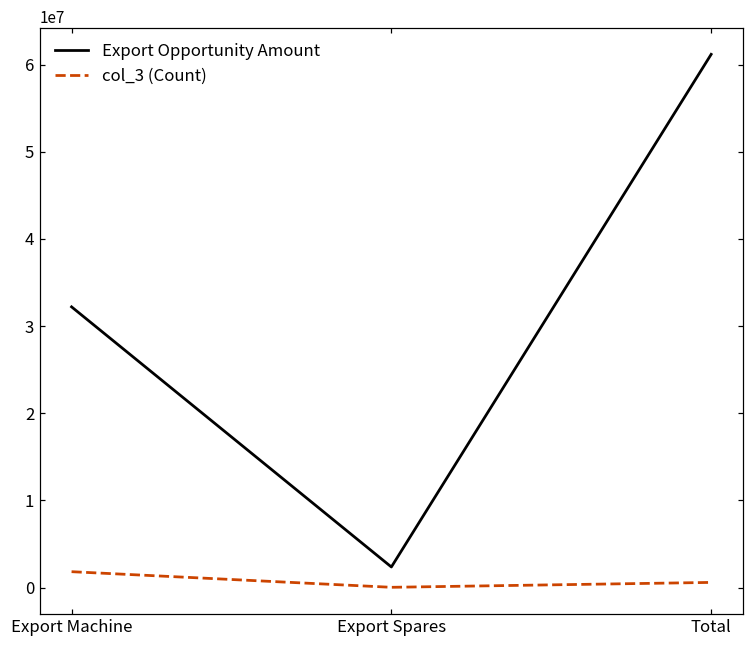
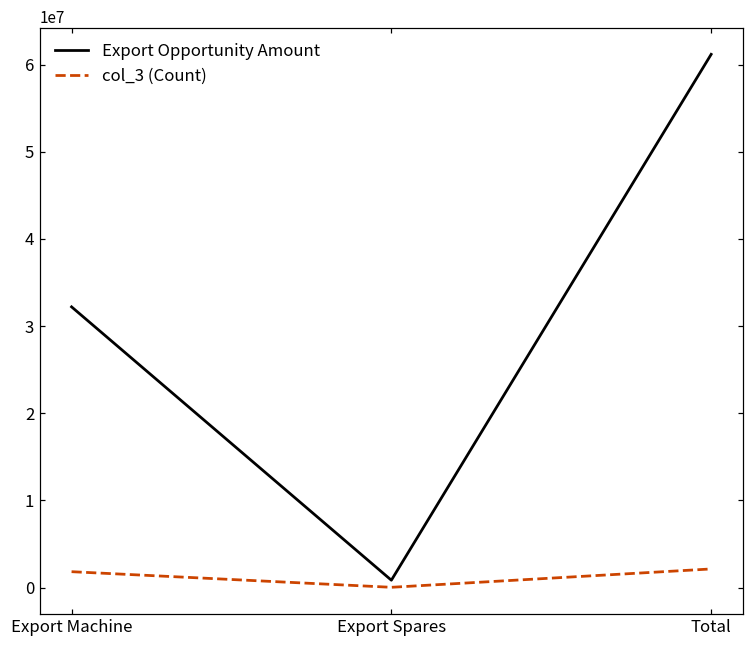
  {
    "Export Opportunity Amount": {
      "Export Machine": 32000000,
-     "Export Spares": 2000000,
+     "Export Spares": 1000000,
      "Total": 61000000
    },
    "col_3 (Count)": {
      "Export Machine": 2000000,
      "Export Spares": 0,
-     "Total": 1000000
+     "Total": 2000000
    }
  }
